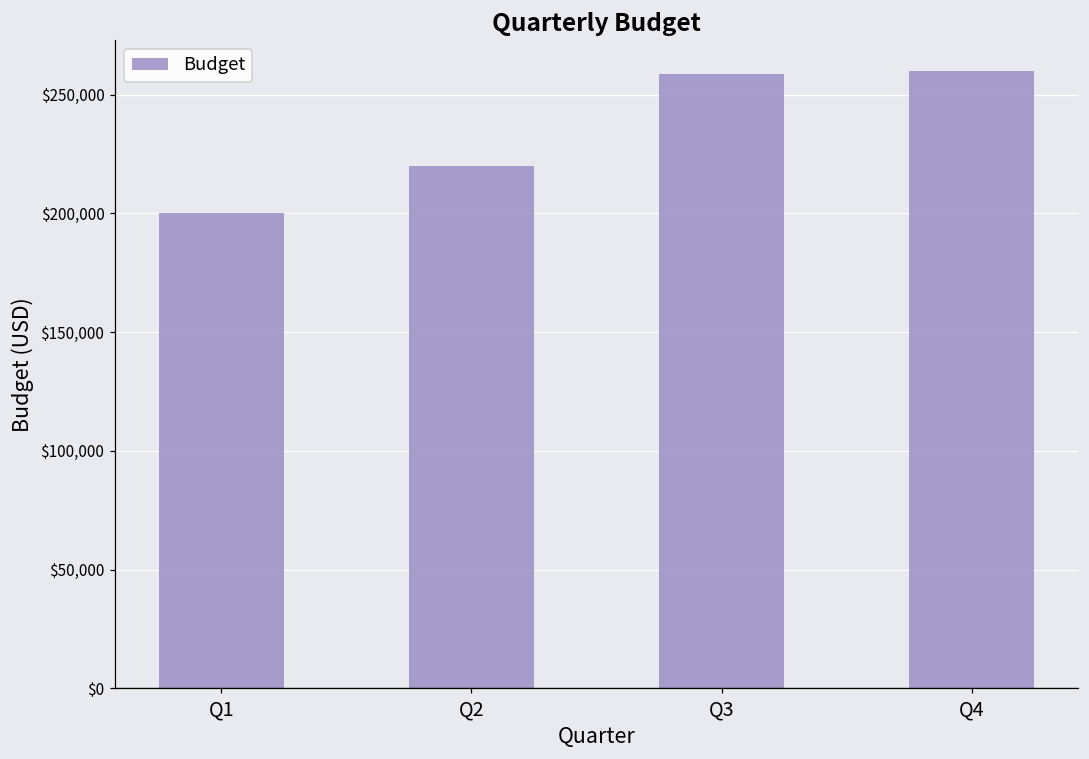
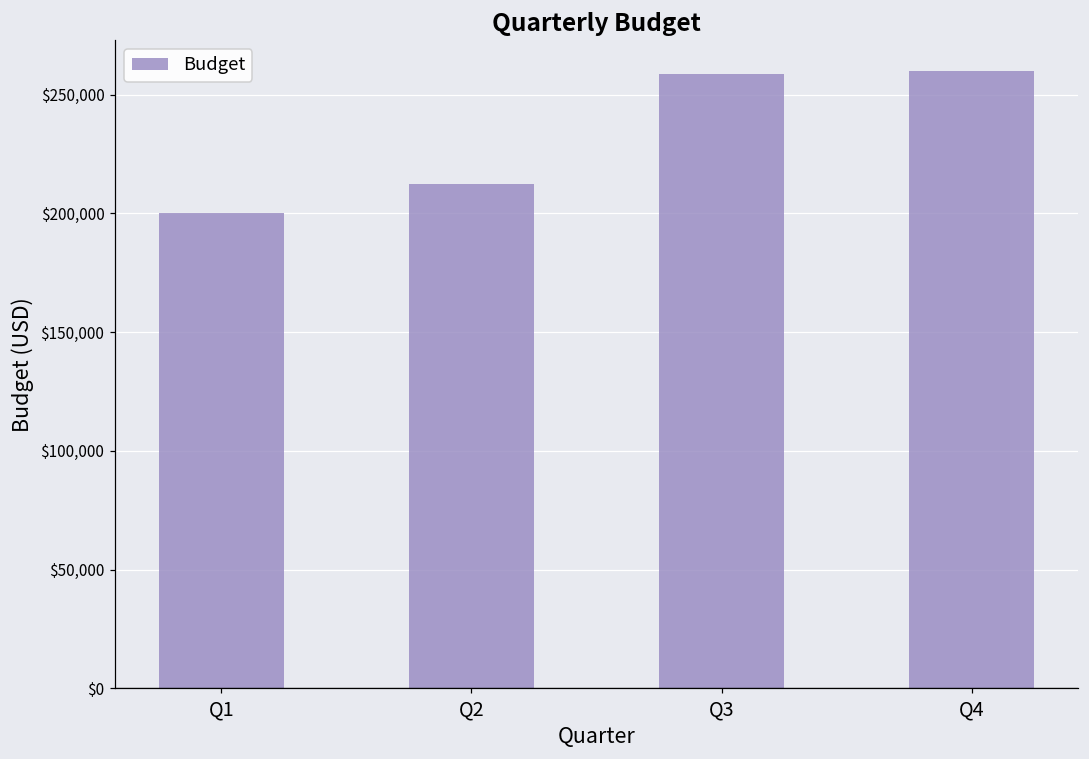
  {
    "Q1": "$200,000",
-   "Q2": "$220,000",
+   "Q2": "$212,000",
    "Q3": "$259,000",
    "Q4": "$260,000"
  }
